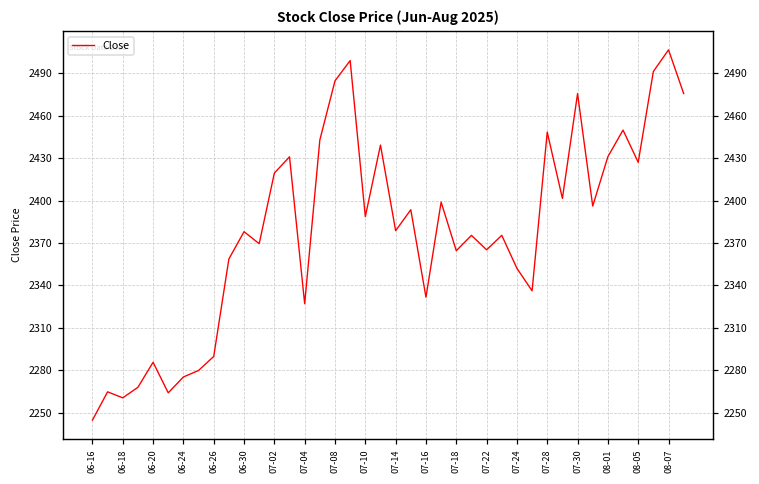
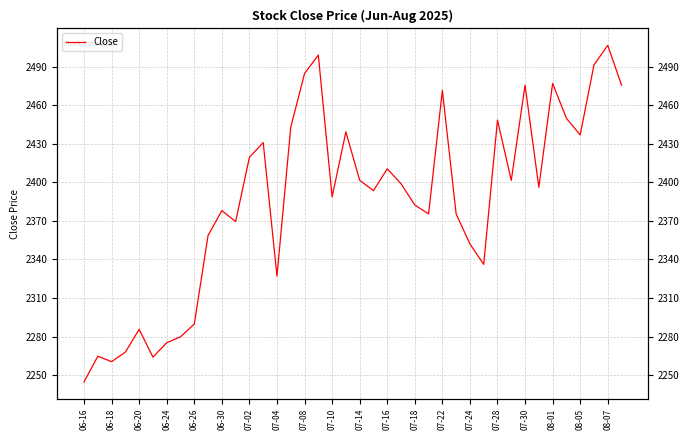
  {
    "06-16": 2245,
    "06-18": 2261,
    "06-20": 2286,
    "06-24": 2275,
    "06-26": 2290,
    "06-30": 2378,
    "07-02": 2419,
    "07-04": 2327,
    "07-08": 2485,
    "07-10": 2389,
-   "07-14": 2379,
-   "07-16": 2332,
-   "07-18": 2365,
-   "07-22": 2365,
+   "07-14": 2402,
+   "07-16": 2411,
+   "07-18": 2382,
+   "07-22": 2471,
    "07-24": 2352,
    "07-28": 2448,
    "07-30": 2476,
-   "08-01": 2431,
-   "08-05": 2427,
+   "08-01": 2477,
+   "08-05": 2437,
    "08-07": 2507
  }
